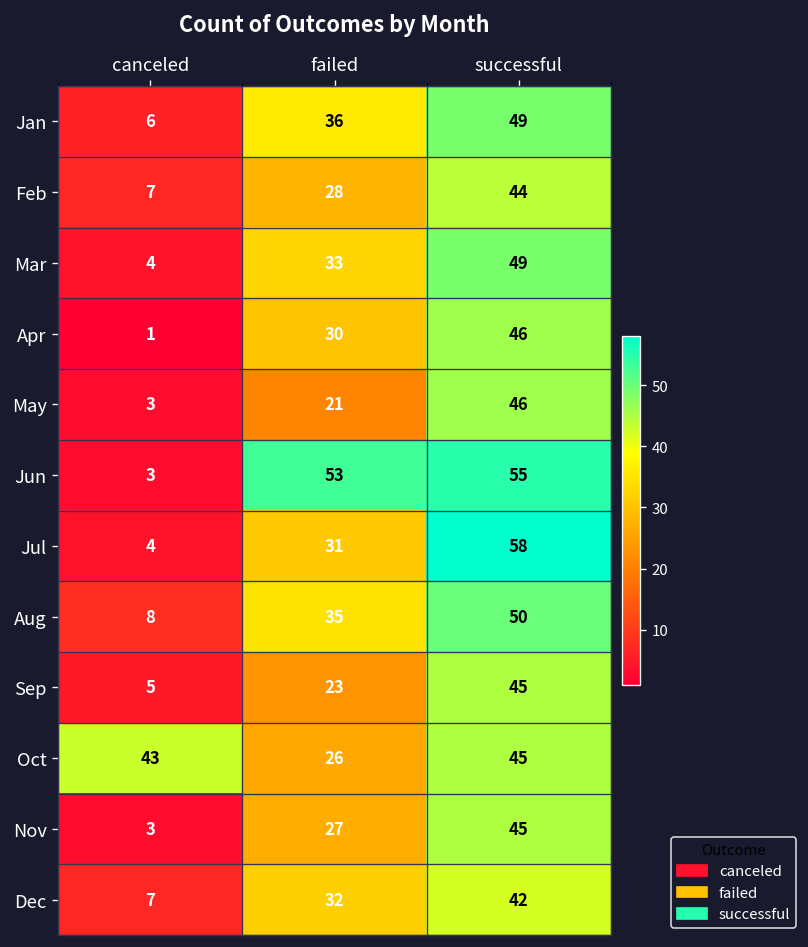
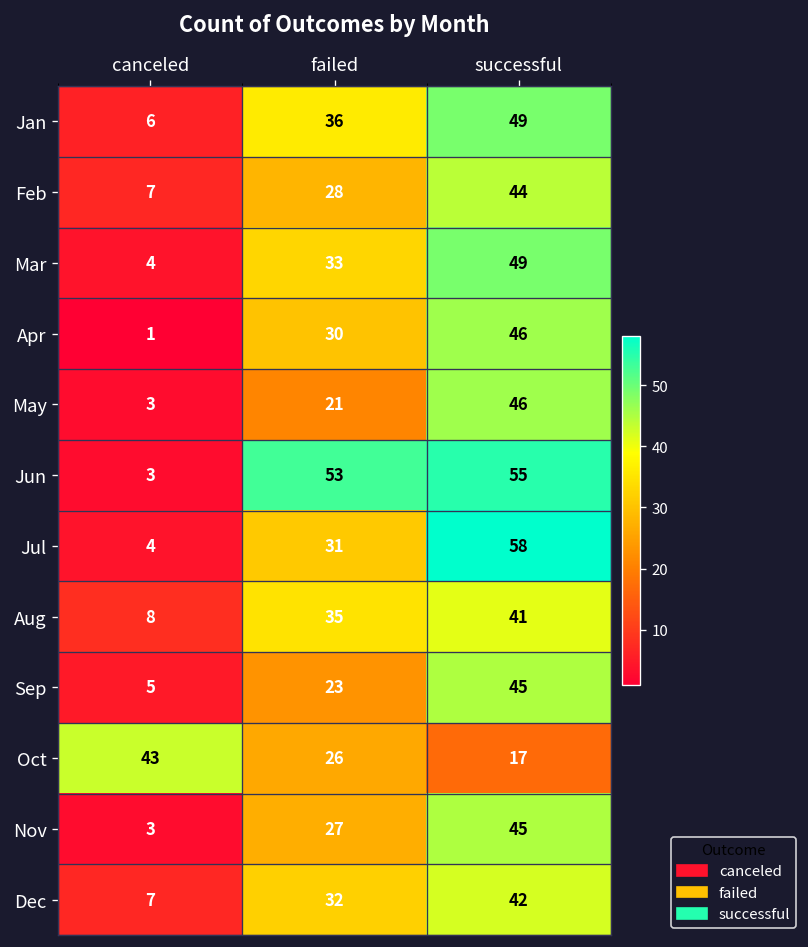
  {
    "Jan": {
      "canceled": 6,
      "failed": 36,
      "successful": 49
    },
    "Feb": {
      "canceled": 7,
      "failed": 28,
      "successful": 44
    },
    "Mar": {
      "canceled": 4,
      "failed": 33,
      "successful": 49
    },
    "Apr": {
      "canceled": 1,
      "failed": 30,
      "successful": 46
    },
    "May": {
      "canceled": 3,
      "failed": 21,
      "successful": 46
    },
    "Jun": {
      "canceled": 3,
      "failed": 53,
      "successful": 55
    },
    "Jul": {
      "canceled": 4,
      "failed": 31,
      "successful": 58
    },
    "Aug": {
      "canceled": 8,
      "failed": 35,
-     "successful": 50
+     "successful": 41
    },
    "Sep": {
      "canceled": 5,
      "failed": 23,
      "successful": 45
    },
    "Oct": {
      "canceled": 43,
      "failed": 26,
-     "successful": 45
+     "successful": 17
    },
    "Nov": {
      "canceled": 3,
      "failed": 27,
      "successful": 45
    },
    "Dec": {
      "canceled": 7,
      "failed": 32,
      "successful": 42
    }
  }
